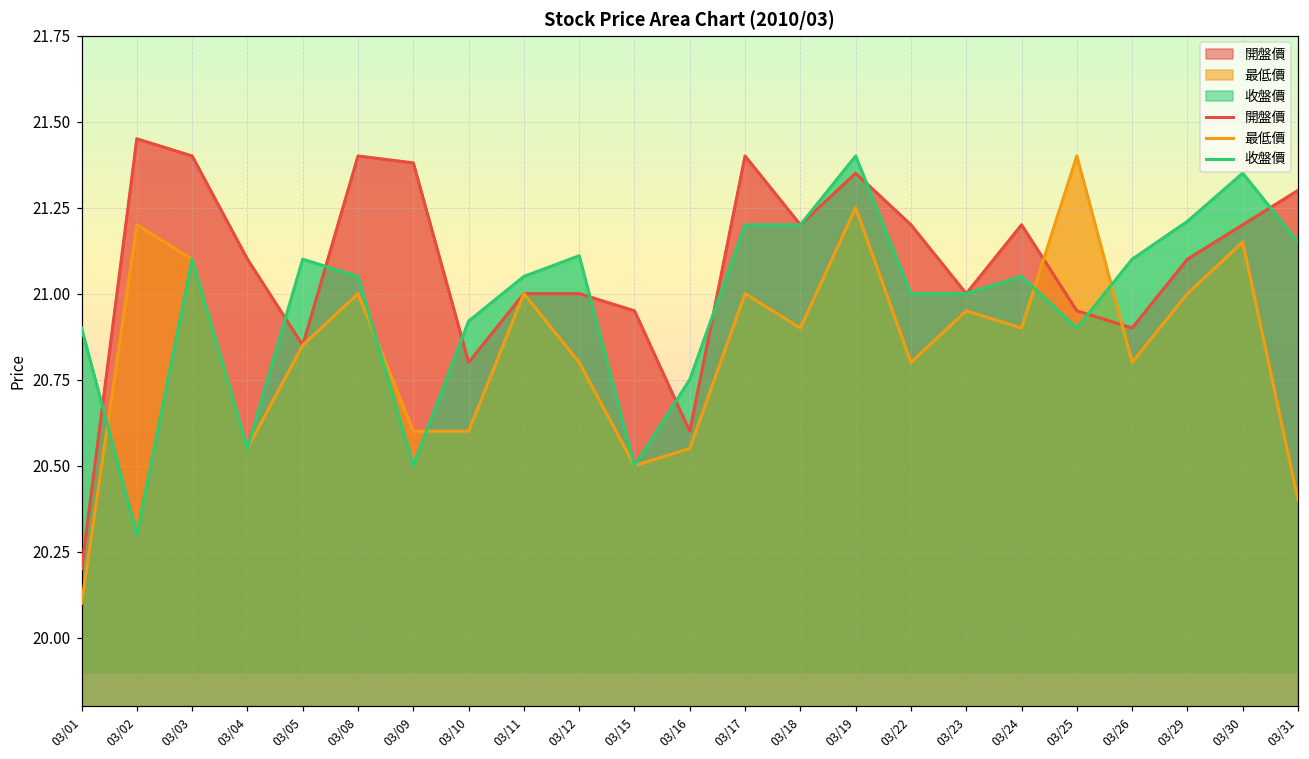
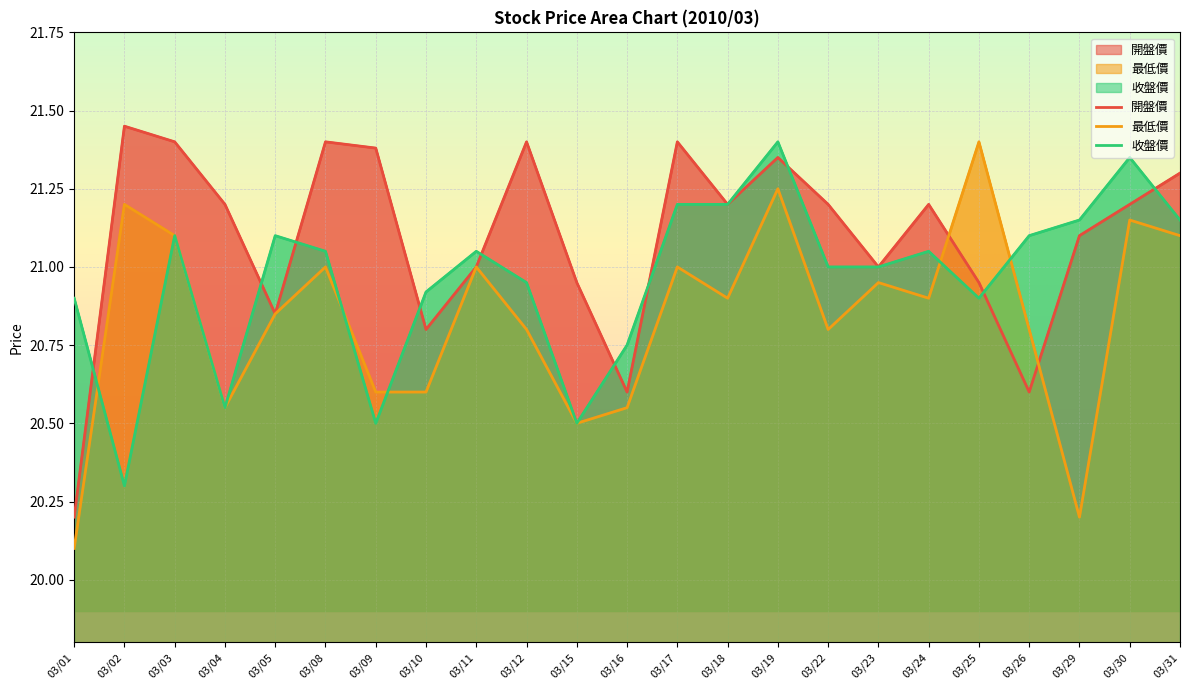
  {
    "開盤價": {
      "03/01": 20.2,
      "03/02": 21.45,
      "03/03": 21.4,
-     "03/04": 21.1,
+     "03/04": 21.2,
      "03/08": 21.4,
      "03/09": 21.38,
      "03/10": 20.8,
-     "03/12": 21.0,
+     "03/12": 21.4,
      "03/15": 20.95,
      "03/16": 20.6,
      "03/17": 21.4,
      "03/19": 21.35,
      "03/22": 21.2,
      "03/24": 21.2,
      "03/25": 20.95,
-     "03/26": 20.9,
+     "03/26": 20.6,
      "03/29": 21.1,
      "03/30": 21.2,
      "03/31": 21.3
    },
    "最低價": {
      "03/01": 20.1,
      "03/02": 21.2,
      "03/08": 21.0,
      "03/09": 20.6,
      "03/10": 20.6,
      "03/12": 20.8,
      "03/16": 20.55,
      "03/17": 21.0,
      "03/18": 20.9,
      "03/19": 21.25,
      "03/22": 20.8,
      "03/23": 20.95,
      "03/24": 20.9,
      "03/25": 21.4,
      "03/26": 20.8,
-     "03/29": 21.0,
+     "03/29": 20.2,
      "03/30": 21.15,
-     "03/31": 20.4
+     "03/31": 21.1
    },
    "收盤價": {
      "03/01": 20.90,
      "03/02": 20.30,
      "03/05": 21.10,
      "03/08": 21.05,
      "03/09": 20.50,
      "03/10": 20.92,
      "03/11": 21.05,
-     "03/12": 21.11,
+     "03/12": 20.95,
      "03/16": 20.75,
      "03/17": 21.20,
      "03/19": 21.40,
      "03/22": 21.00,
      "03/24": 21.05,
      "03/25": 20.90,
      "03/26": 21.10,
-     "03/29": 21.21,
+     "03/29": 21.15,
      "03/31": 21.15
    }
  }
